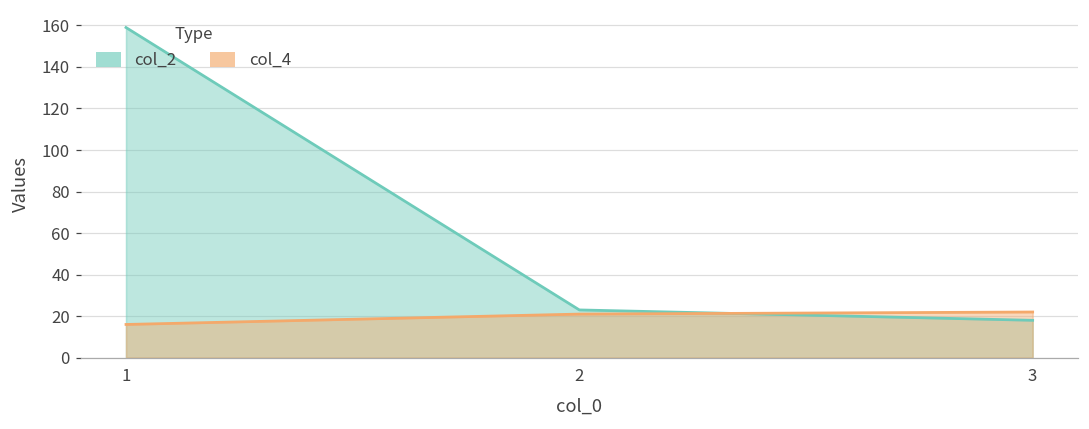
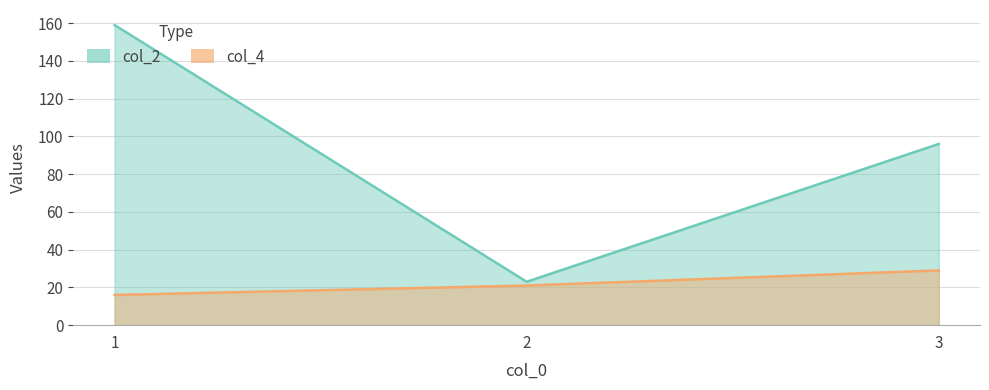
  {
    "col_2": {
      "1": 159,
      "2": 23,
-     "3": 18
+     "3": 96
    },
    "col_4": {
      "1": 16,
      "2": 21,
-     "3": 22
+     "3": 29
    }
  }
